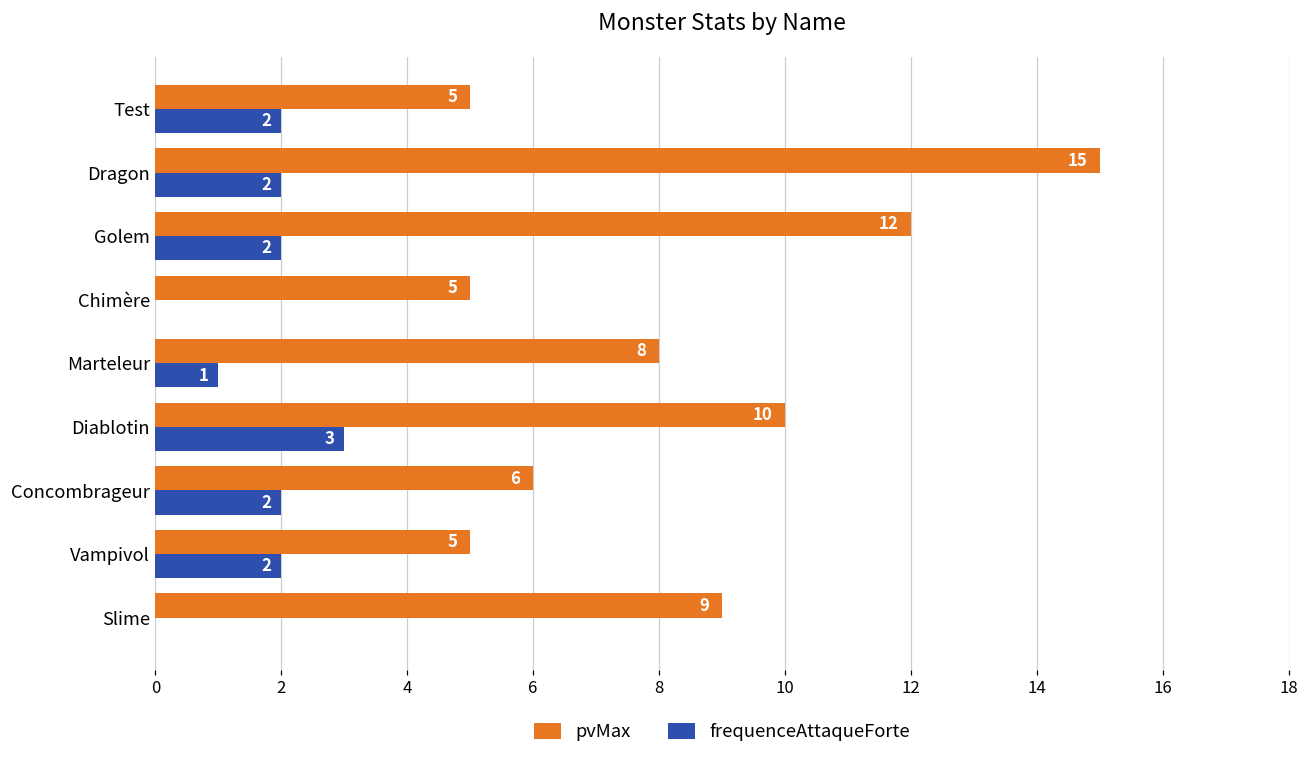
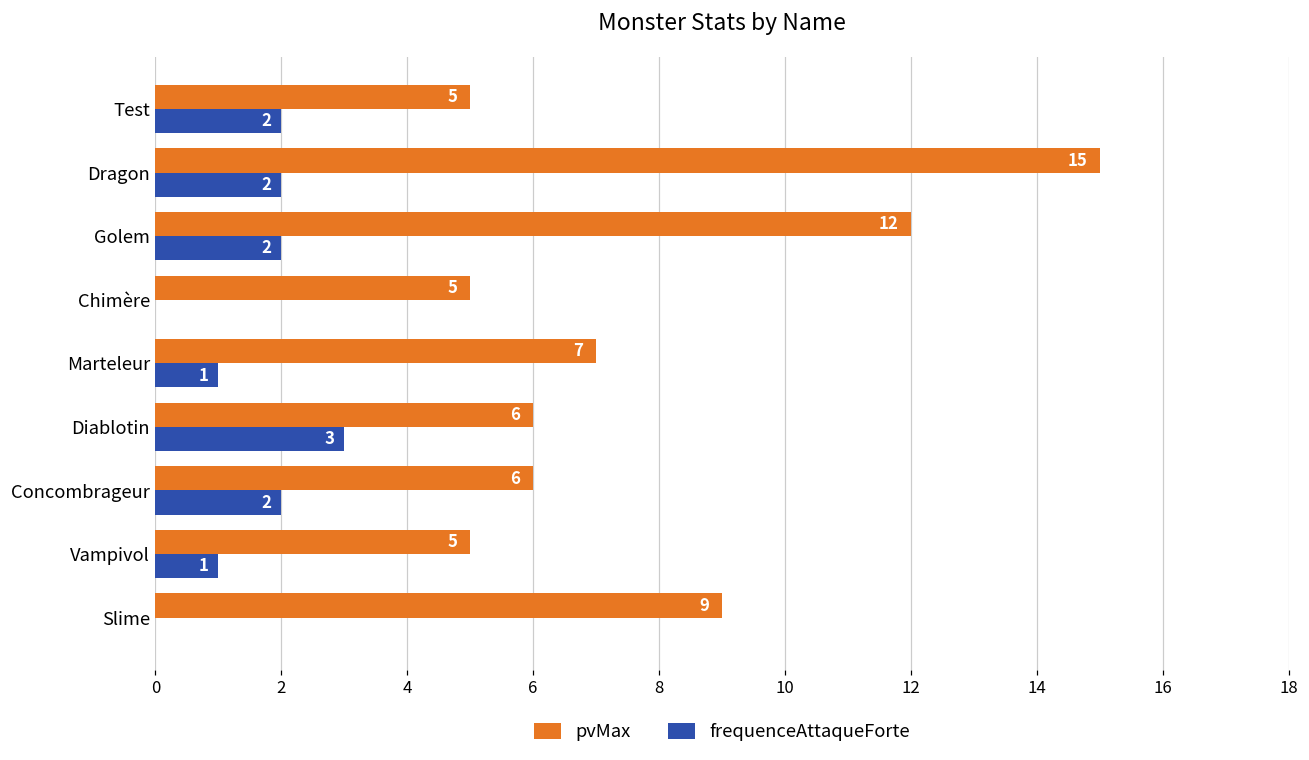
  {
    "pvMax": {
      "Test": 5,
      "Dragon": 15,
      "Golem": 12,
      "Chimère": 5,
-     "Marteleur": 8,
-     "Diablotin": 10,
+     "Marteleur": 7,
+     "Diablotin": 6,
      "Concombrageur": 6,
      "Vampivol": 5,
      "Slime": 9
    },
    "frequenceAttaqueForte": {
      "Test": 2,
      "Dragon": 2,
      "Golem": 2,
      "Marteleur": 1,
      "Diablotin": 3,
      "Concombrageur": 2,
-     "Vampivol": 2
+     "Vampivol": 1
    }
  }
